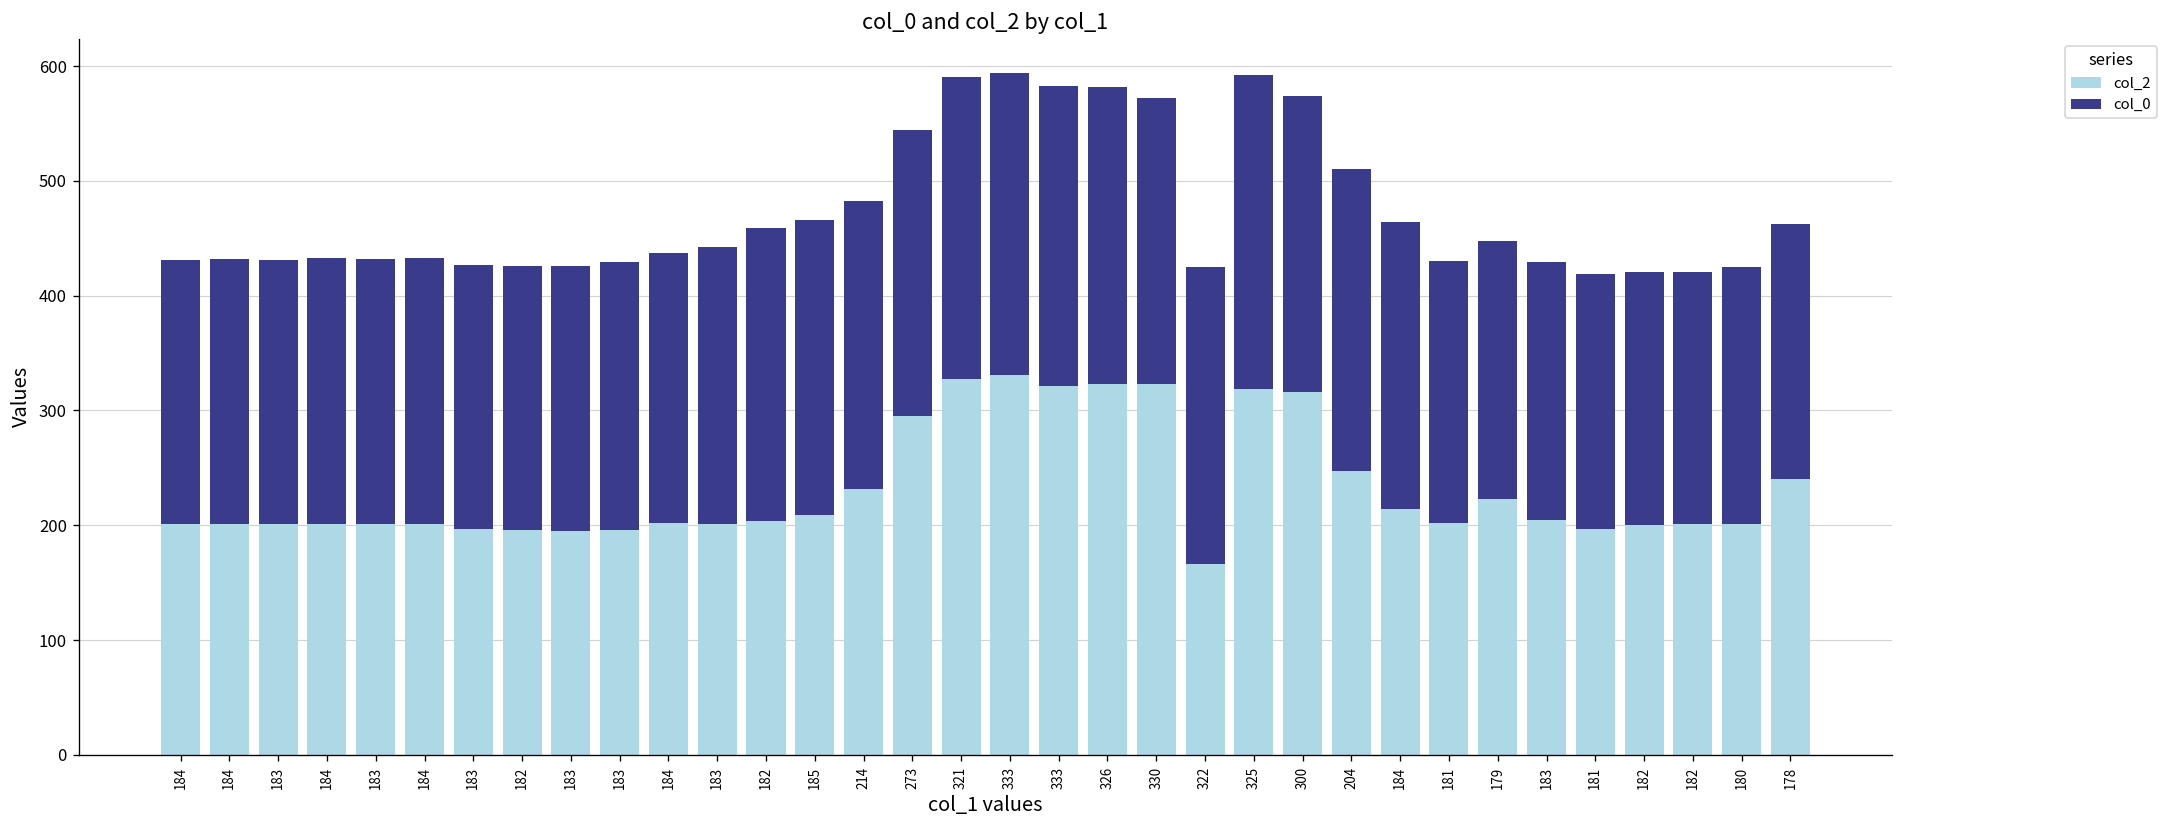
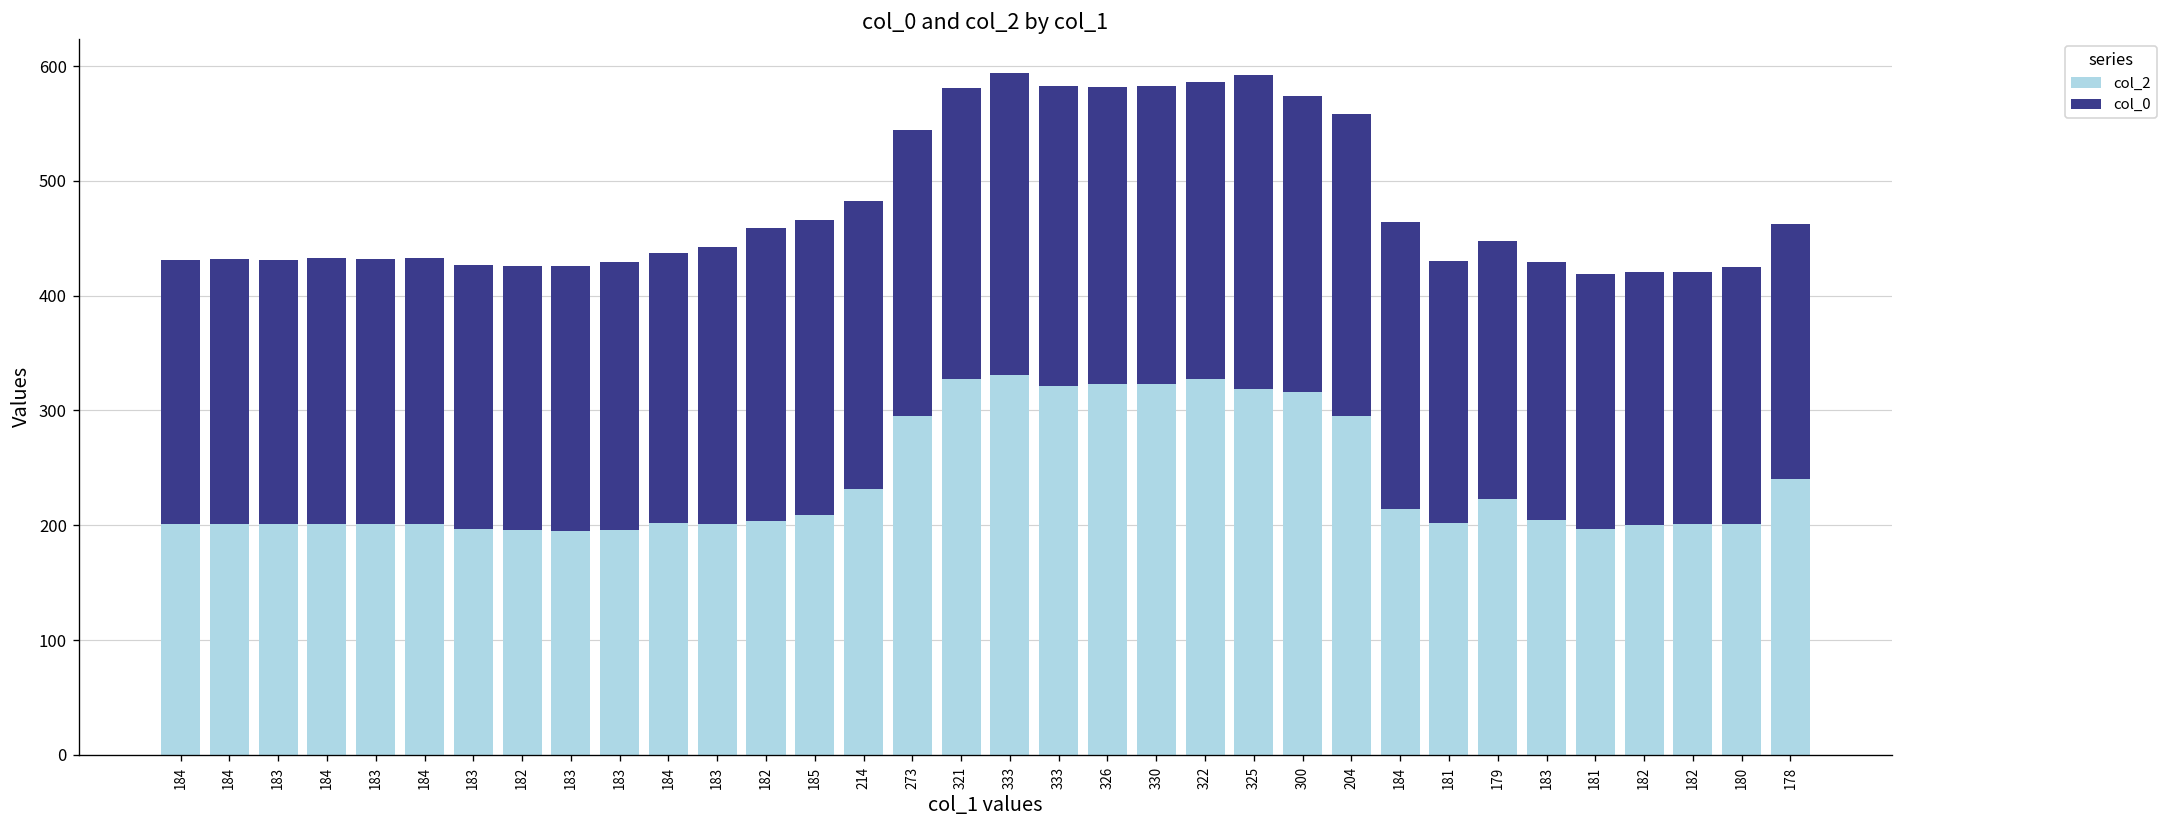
  {
    "col_2": {
      "185": 210,
      "214": 230,
      "273": 300,
      "321": 330,
      "326": 320,
      "330": 320,
-     "322": 170,
+     "322": 330,
      "325": 320,
      "300": 320,
-     "204": 250,
+     "204": 300,
      "179": 220,
      "180": 200,
      "178": 240
    },
    "col_0": {
      "185": 260,
      "214": 250,
      "273": 250,
-     "321": 260,
+     "321": 250,
      "326": 260,
-     "330": 250,
+     "330": 260,
      "322": 260,
      "325": 270,
      "300": 260,
      "204": 260,
      "179": 230,
      "180": 220,
      "178": 220
    }
  }
